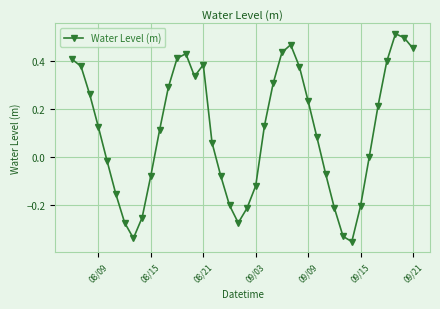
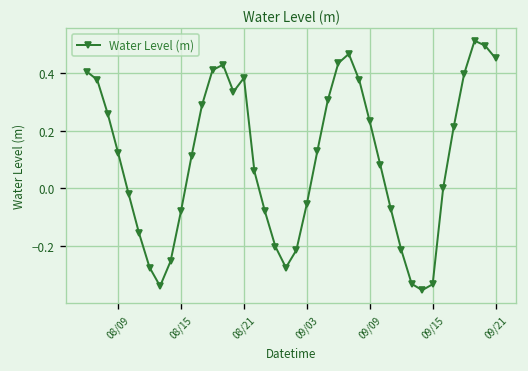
  {
    "08/09": 0.12,
    "08/15": -0.08,
    "08/21": 0.38,
-   "09/03": -0.12,
+   "09/03": -0.05,
    "09/09": 0.23,
-   "09/15": -0.20,
+   "09/15": -0.33,
    "09/21": 0.45
  }
